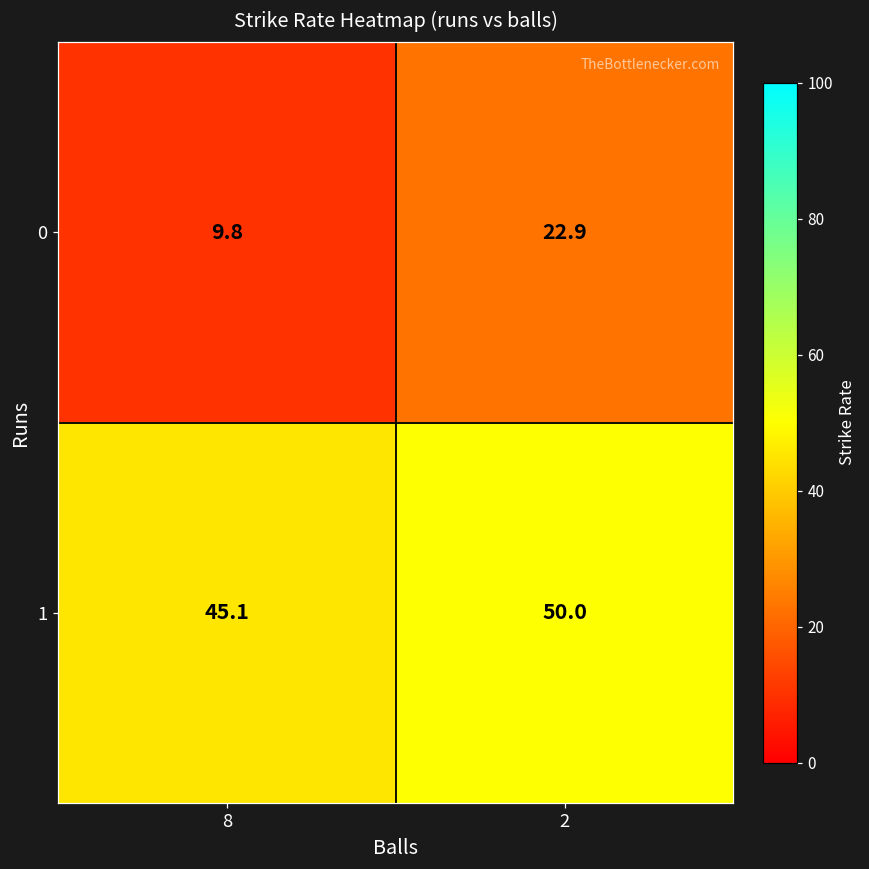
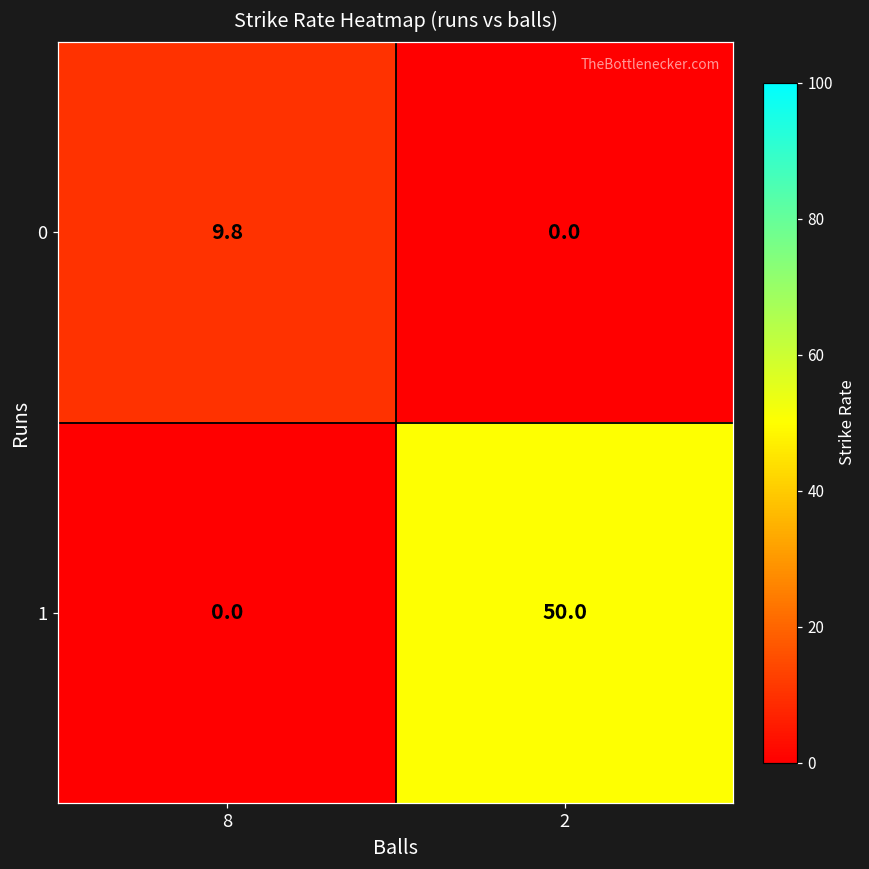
  {
    "0": {
      "8": 9.8,
-     "2": 22.9
+     "2": 0.0
    },
    "1": {
-     "8": 45.1,
+     "8": 0.0,
      "2": 50.0
    }
  }
